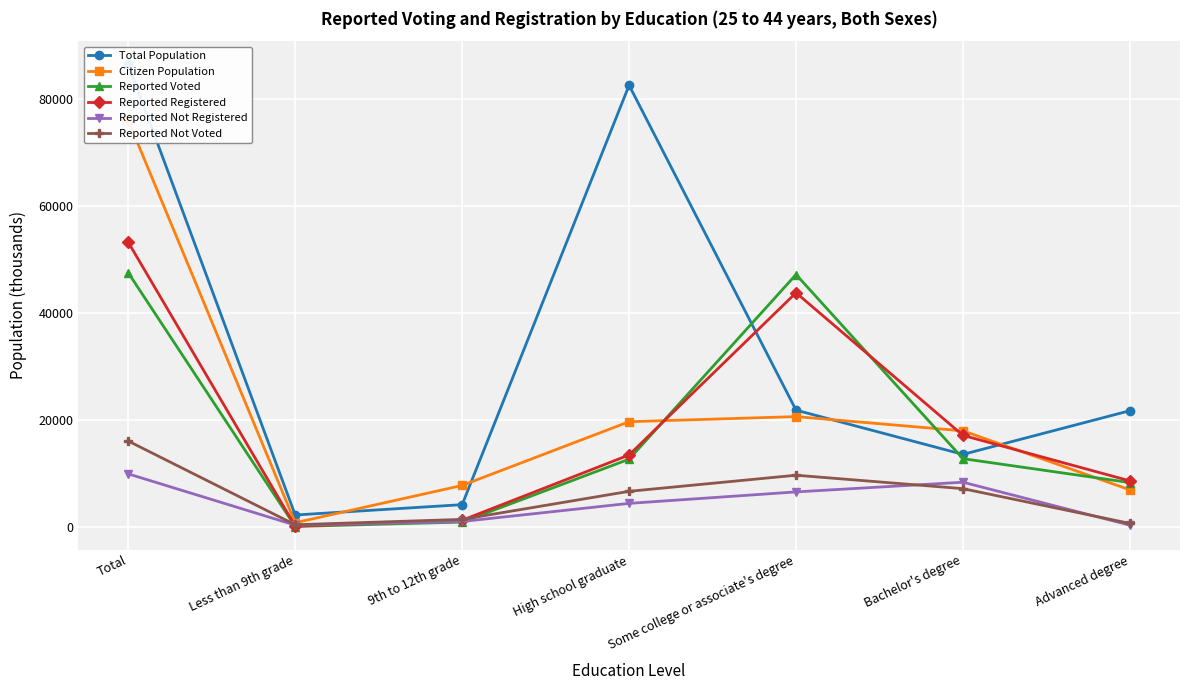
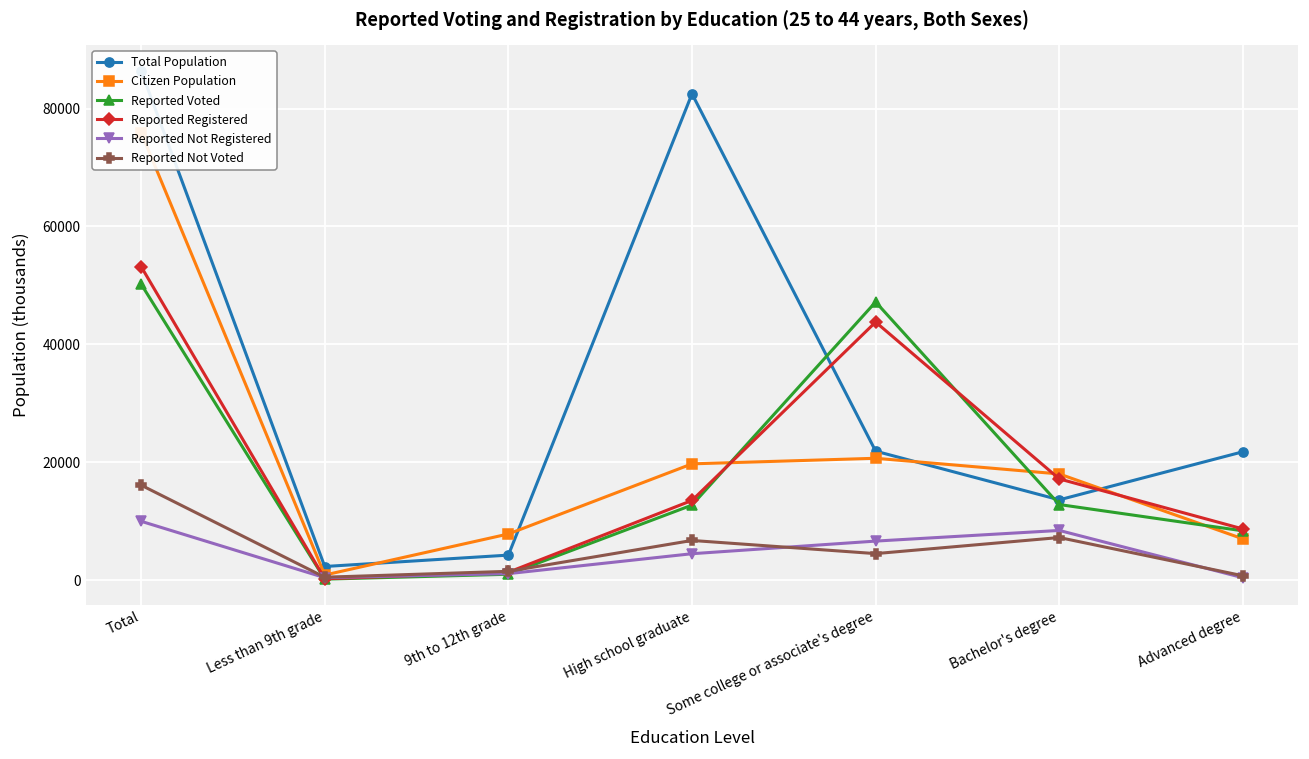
  {
    "Total Population": {
      "Less than 9th grade": 2000,
      "9th to 12th grade": 4000,
      "High school graduate": 83000,
      "Some college or associate's degree": 22000,
      "Bachelor's degree": 14000,
      "Advanced degree": 22000
    },
    "Citizen Population": {
      "9th to 12th grade": 8000,
      "High school graduate": 20000,
      "Some college or associate's degree": 21000,
      "Bachelor's degree": 18000,
      "Advanced degree": 7000
    },
    "Reported Voted": {
-     "Total": 48000,
+     "Total": 50000,
      "High school graduate": 13000,
      "Some college or associate's degree": 47000,
      "Bachelor's degree": 13000
    },
    "Reported Registered": {
      "Total": 53000,
      "High school graduate": 14000,
      "Some college or associate's degree": 44000,
      "Bachelor's degree": 17000
    },
    "Reported Not Registered": {
      "Total": 10000,
      "High school graduate": 4000,
      "Some college or associate's degree": 7000,
      "Bachelor's degree": 8000
    },
    "Reported Not Voted": {
      "Total": 16000,
      "High school graduate": 7000,
-     "Some college or associate's degree": 10000,
+     "Some college or associate's degree": 4000,
      "Bachelor's degree": 7000
    }
  }
